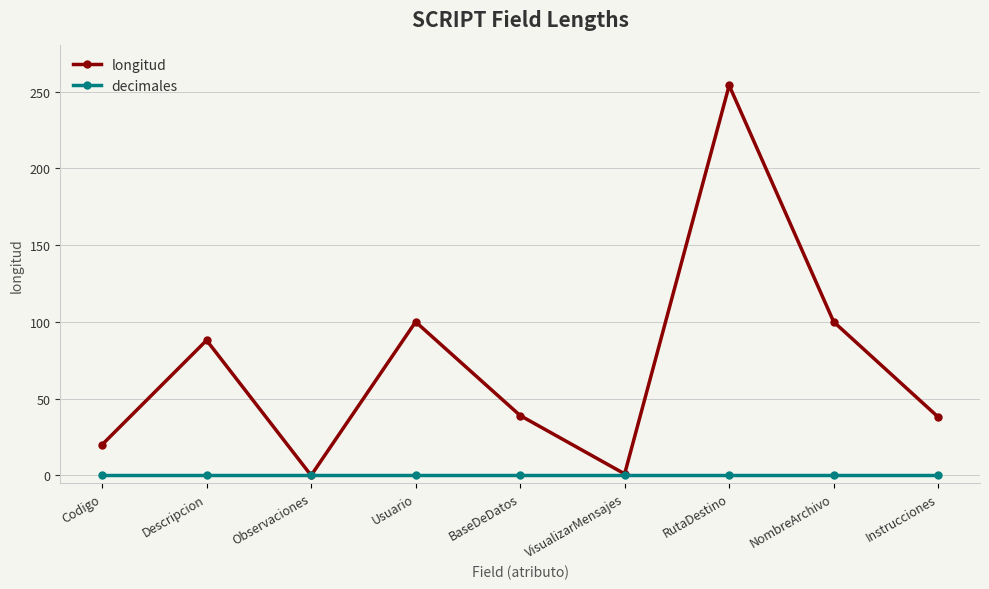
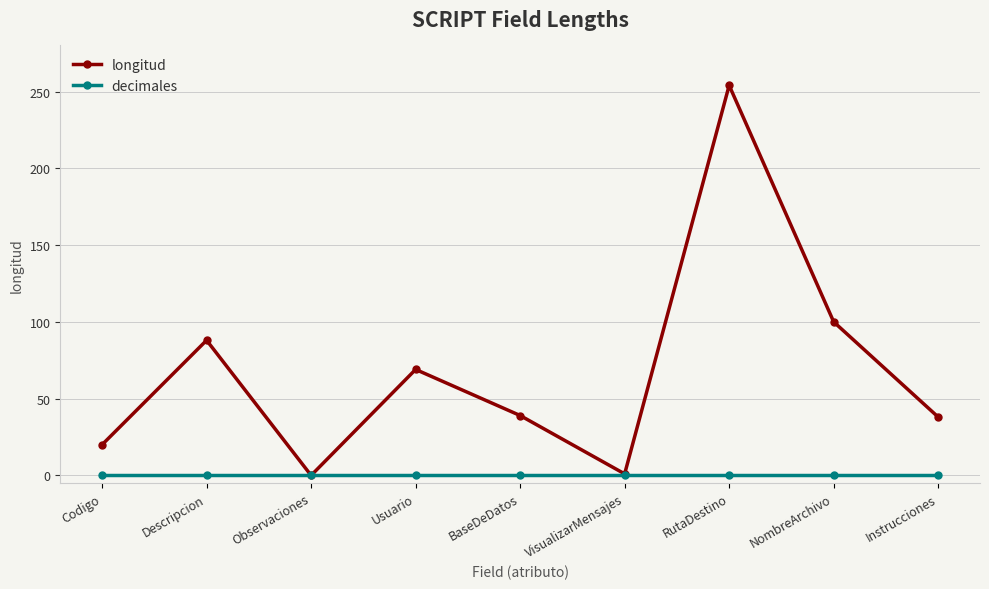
  {
    "longitud": {
      "Codigo": 20,
      "Descripcion": 88,
-     "Usuario": 100,
+     "Usuario": 69,
      "BaseDeDatos": 39,
      "RutaDestino": 254,
      "NombreArchivo": 100,
      "Instrucciones": 38
    },
    "decimales": {
      "Codigo": 0,
      "Descripcion": 0,
      "Usuario": 0,
      "BaseDeDatos": 0,
      "RutaDestino": 0,
      "NombreArchivo": 0,
      "Instrucciones": 0
    }
  }
